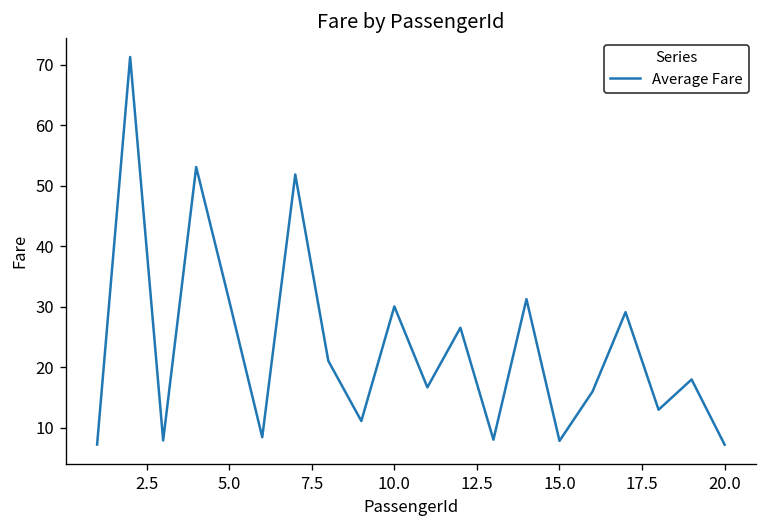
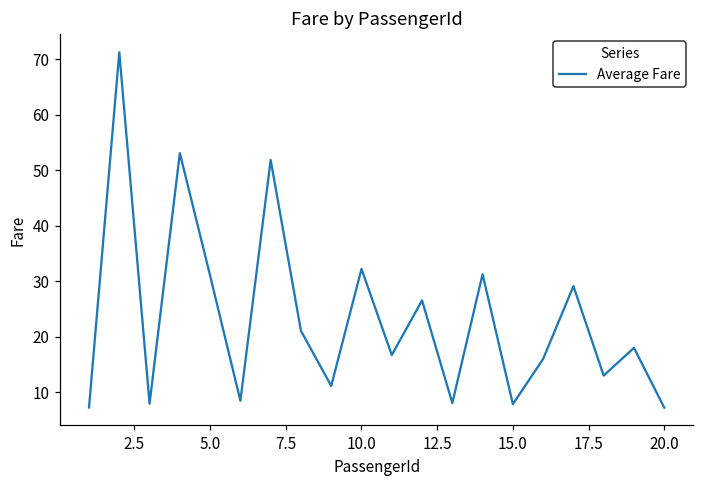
  {
    "5.0": 31,
-   "10.0": 30,
+   "10.0": 32,
    "15.0": 8,
    "20.0": 7
  }
